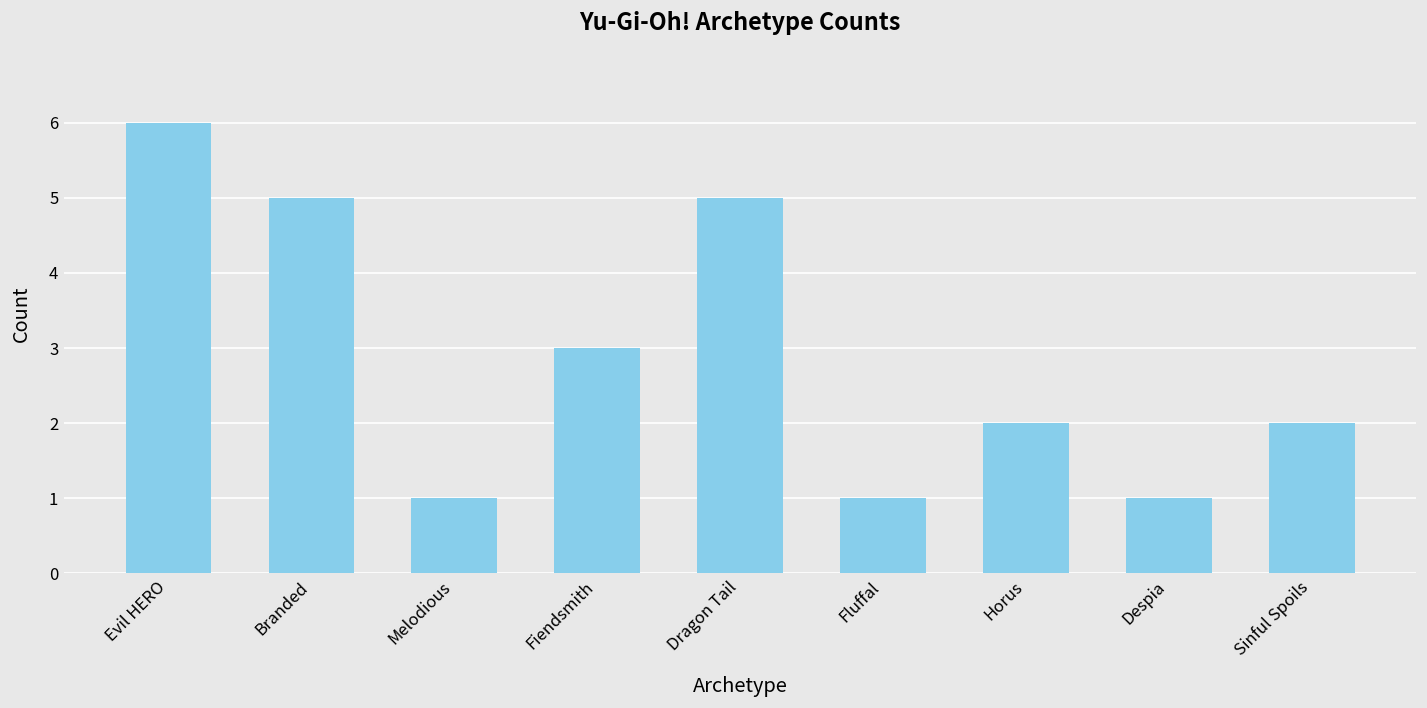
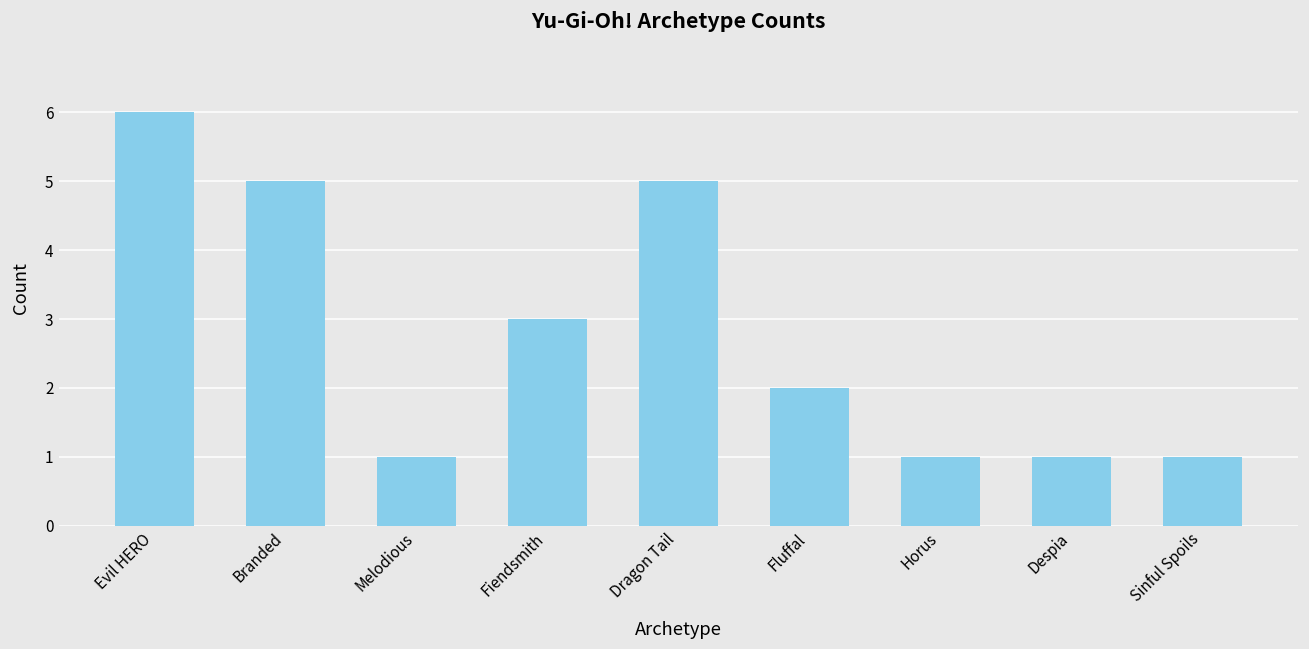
  {
    "Evil HERO": 6,
    "Branded": 5,
    "Melodious": 1,
    "Fiendsmith": 3,
    "Dragon Tail": 5,
-   "Fluffal": 1,
-   "Horus": 2,
+   "Fluffal": 2,
+   "Horus": 1,
    "Despia": 1,
-   "Sinful Spoils": 2
+   "Sinful Spoils": 1
  }
